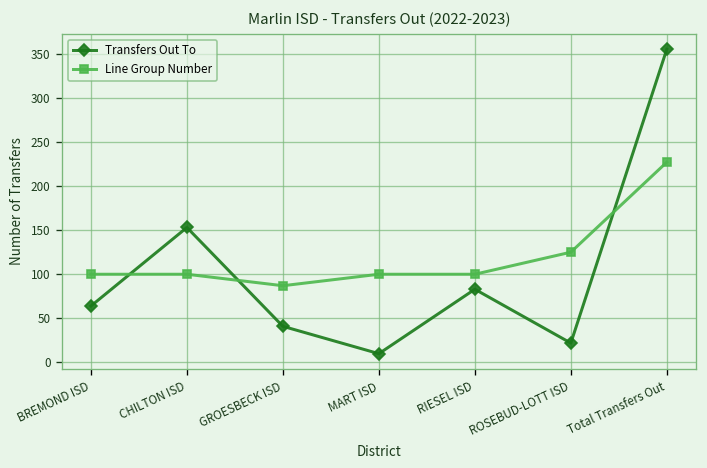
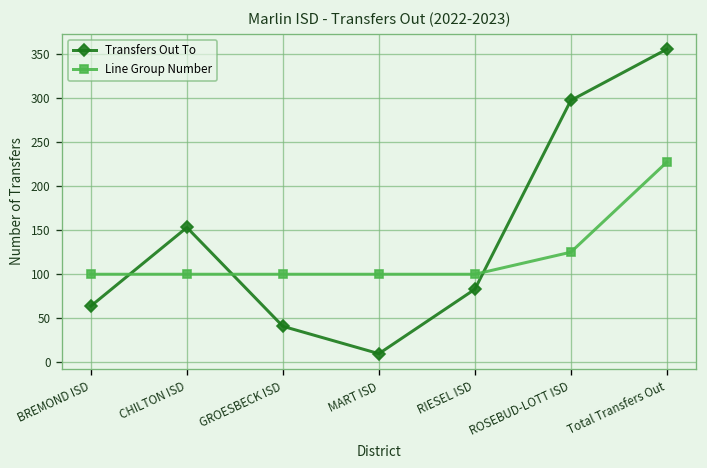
  {
    "Transfers Out To": {
      "BREMOND ISD": 60,
      "CHILTON ISD": 150,
      "GROESBECK ISD": 40,
      "MART ISD": 10,
      "RIESEL ISD": 80,
-     "ROSEBUD-LOTT ISD": 20,
+     "ROSEBUD-LOTT ISD": 300,
      "Total Transfers Out": 360
    },
    "Line Group Number": {
      "BREMOND ISD": 100,
      "CHILTON ISD": 100,
-     "GROESBECK ISD": 90,
+     "GROESBECK ISD": 100,
      "MART ISD": 100,
      "RIESEL ISD": 100,
      "ROSEBUD-LOTT ISD": 130,
      "Total Transfers Out": 230
    }
  }
